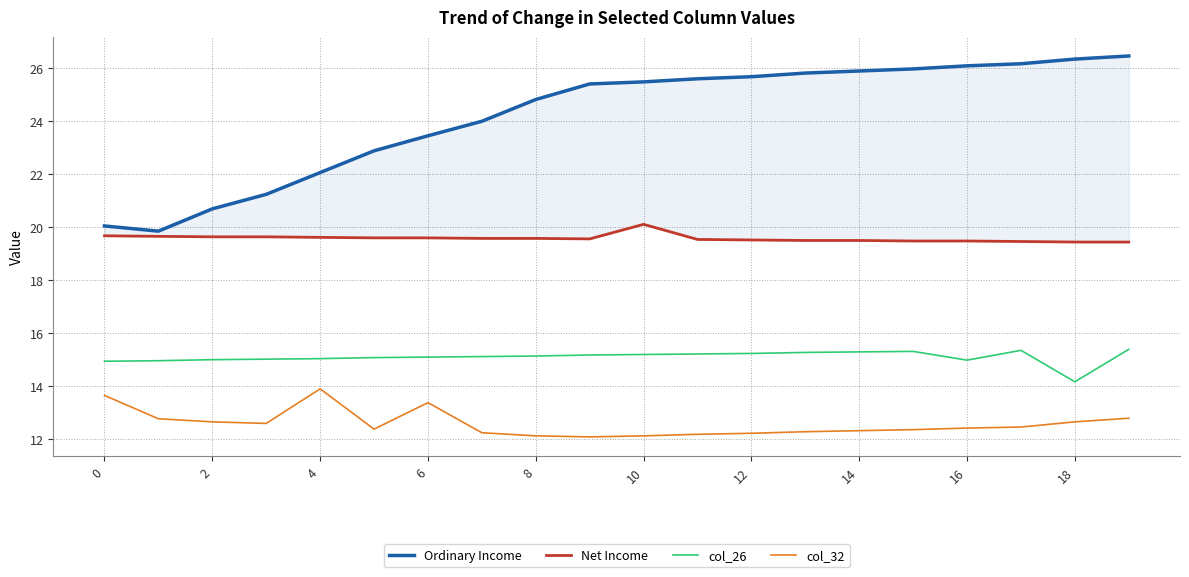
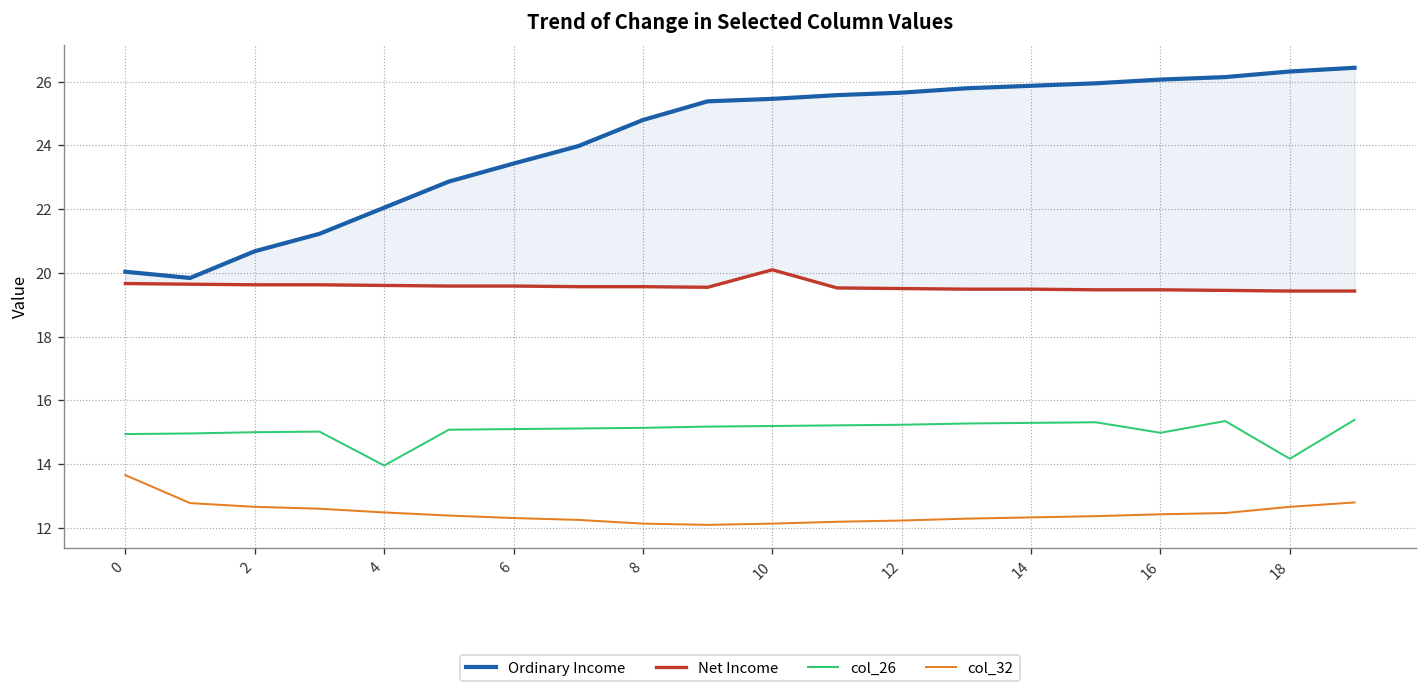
  {
    "Ordinary Income": {
      "0": 20.0,
      "2": 20.7,
      "4": 22.0,
      "6": 23.4,
      "8": 24.8,
      "10": 25.5,
      "12": 25.7,
      "14": 25.9,
      "16": 26.1,
      "18": 26.3
    },
    "Net Income": {
      "0": 19.7,
      "2": 19.6,
      "4": 19.6,
      "6": 19.6,
      "8": 19.6,
      "10": 20.1,
      "12": 19.5,
      "14": 19.5,
      "16": 19.5,
      "18": 19.4
    },
    "col_26": {
      "0": 14.9,
      "2": 15.0,
-     "4": 15.0,
+     "4": 14.0,
      "6": 15.1,
      "8": 15.1,
      "10": 15.2,
      "12": 15.2,
      "14": 15.3,
      "16": 15.0,
      "18": 14.2
    },
    "col_32": {
      "0": 13.6,
      "2": 12.7,
-     "4": 13.9,
-     "6": 13.4,
+     "4": 12.5,
+     "6": 12.3,
      "8": 12.1,
      "10": 12.1,
      "12": 12.2,
      "14": 12.3,
      "16": 12.4,
      "18": 12.7
    }
  }
